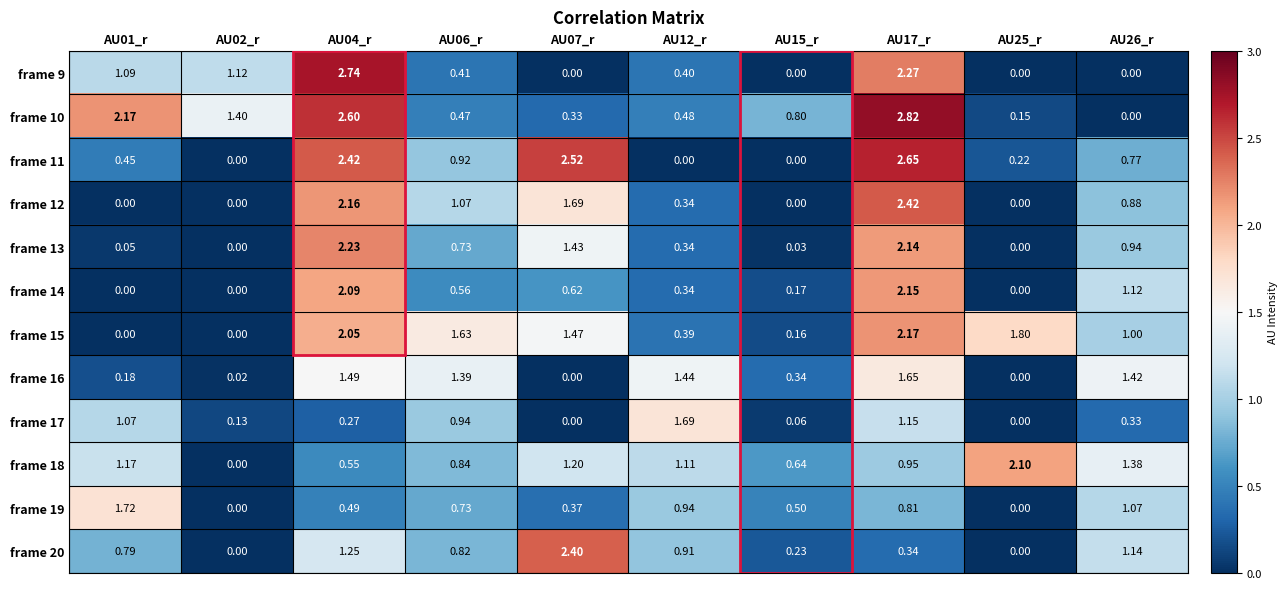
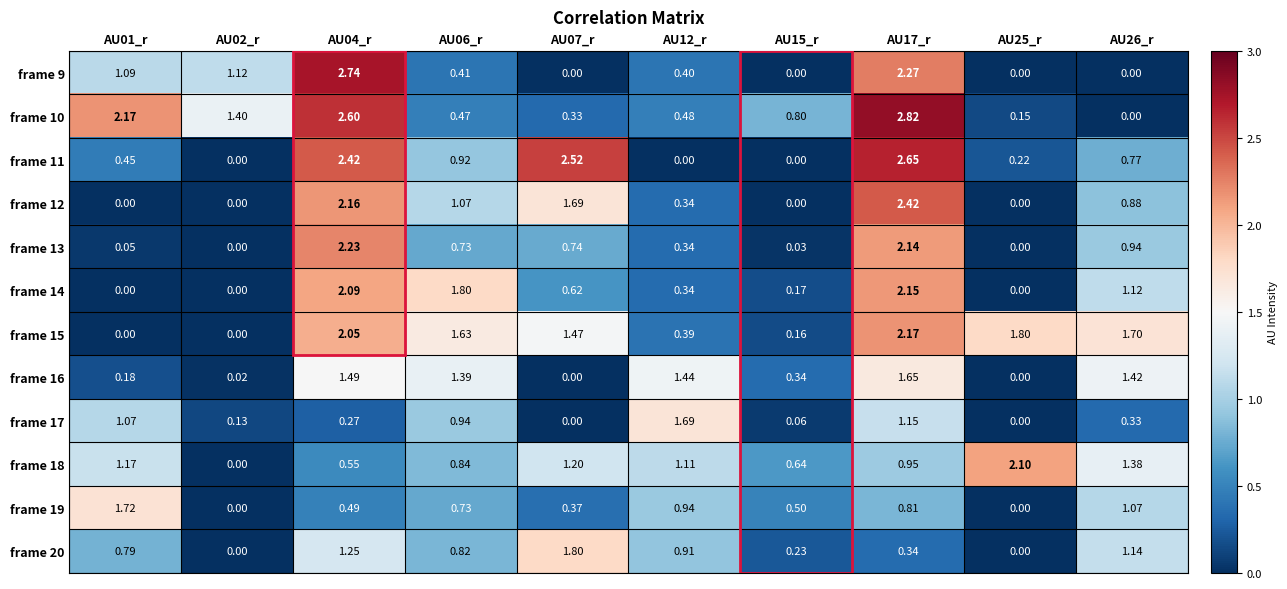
  {
    "frame 9": {
      "AU01_r": 1.09,
      "AU02_r": 1.12,
      "AU04_r": 2.74,
      "AU06_r": 0.41,
      "AU07_r": 0.00,
      "AU12_r": 0.40,
      "AU15_r": 0.00,
      "AU17_r": 2.27,
      "AU25_r": 0.00,
      "AU26_r": 0.00
    },
    "frame 10": {
      "AU01_r": 2.17,
      "AU02_r": 1.40,
      "AU04_r": 2.60,
      "AU06_r": 0.47,
      "AU07_r": 0.33,
      "AU12_r": 0.48,
      "AU15_r": 0.80,
      "AU17_r": 2.82,
      "AU25_r": 0.15,
      "AU26_r": 0.00
    },
    "frame 11": {
      "AU01_r": 0.45,
      "AU02_r": 0.00,
      "AU04_r": 2.42,
      "AU06_r": 0.92,
      "AU07_r": 2.52,
      "AU12_r": 0.00,
      "AU15_r": 0.00,
      "AU17_r": 2.65,
      "AU25_r": 0.22,
      "AU26_r": 0.77
    },
    "frame 12": {
      "AU01_r": 0.00,
      "AU02_r": 0.00,
      "AU04_r": 2.16,
      "AU06_r": 1.07,
      "AU07_r": 1.69,
      "AU12_r": 0.34,
      "AU15_r": 0.00,
      "AU17_r": 2.42,
      "AU25_r": 0.00,
      "AU26_r": 0.88
    },
    "frame 13": {
      "AU01_r": 0.05,
      "AU02_r": 0.00,
      "AU04_r": 2.23,
      "AU06_r": 0.73,
-     "AU07_r": 1.43,
+     "AU07_r": 0.74,
      "AU12_r": 0.34,
      "AU15_r": 0.03,
      "AU17_r": 2.14,
      "AU25_r": 0.00,
      "AU26_r": 0.94
    },
    "frame 14": {
      "AU01_r": 0.00,
      "AU02_r": 0.00,
      "AU04_r": 2.09,
-     "AU06_r": 0.56,
+     "AU06_r": 1.80,
      "AU07_r": 0.62,
      "AU12_r": 0.34,
      "AU15_r": 0.17,
      "AU17_r": 2.15,
      "AU25_r": 0.00,
      "AU26_r": 1.12
    },
    "frame 15": {
      "AU01_r": 0.00,
      "AU02_r": 0.00,
      "AU04_r": 2.05,
      "AU06_r": 1.63,
      "AU07_r": 1.47,
      "AU12_r": 0.39,
      "AU15_r": 0.16,
      "AU17_r": 2.17,
      "AU25_r": 1.80,
-     "AU26_r": 1.00
+     "AU26_r": 1.70
    },
    "frame 16": {
      "AU01_r": 0.18,
      "AU02_r": 0.02,
      "AU04_r": 1.49,
      "AU06_r": 1.39,
      "AU07_r": 0.00,
      "AU12_r": 1.44,
      "AU15_r": 0.34,
      "AU17_r": 1.65,
      "AU25_r": 0.00,
      "AU26_r": 1.42
    },
    "frame 17": {
      "AU01_r": 1.07,
      "AU02_r": 0.13,
      "AU04_r": 0.27,
      "AU06_r": 0.94,
      "AU07_r": 0.00,
      "AU12_r": 1.69,
      "AU15_r": 0.06,
      "AU17_r": 1.15,
      "AU25_r": 0.00,
      "AU26_r": 0.33
    },
    "frame 18": {
      "AU01_r": 1.17,
      "AU02_r": 0.00,
      "AU04_r": 0.55,
      "AU06_r": 0.84,
      "AU07_r": 1.20,
      "AU12_r": 1.11,
      "AU15_r": 0.64,
      "AU17_r": 0.95,
      "AU25_r": 2.10,
      "AU26_r": 1.38
    },
    "frame 19": {
      "AU01_r": 1.72,
      "AU02_r": 0.00,
      "AU04_r": 0.49,
      "AU06_r": 0.73,
      "AU07_r": 0.37,
      "AU12_r": 0.94,
      "AU15_r": 0.50,
      "AU17_r": 0.81,
      "AU25_r": 0.00,
      "AU26_r": 1.07
    },
    "frame 20": {
      "AU01_r": 0.79,
      "AU02_r": 0.00,
      "AU04_r": 1.25,
      "AU06_r": 0.82,
-     "AU07_r": 2.40,
+     "AU07_r": 1.80,
      "AU12_r": 0.91,
      "AU15_r": 0.23,
      "AU17_r": 0.34,
      "AU25_r": 0.00,
      "AU26_r": 1.14
    }
  }
